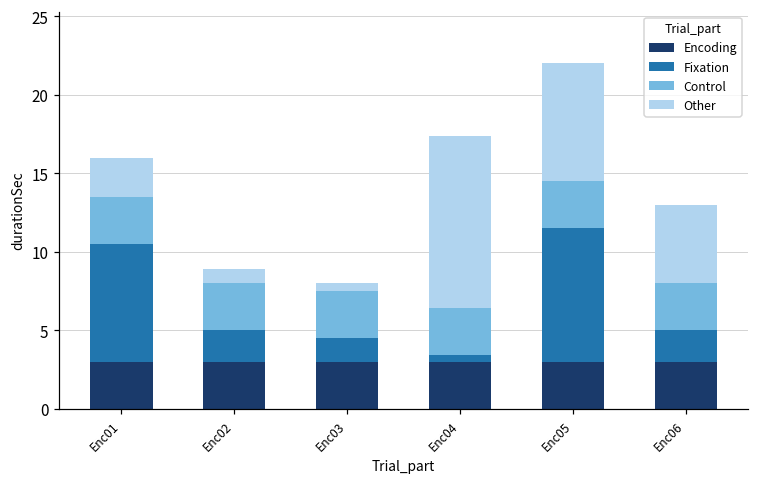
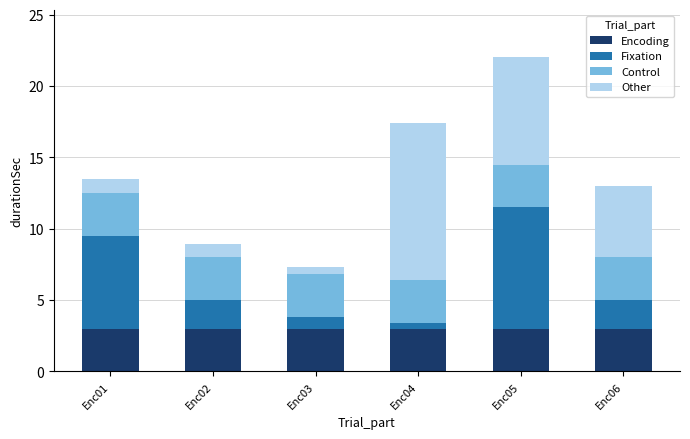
  {
    "Encoding": {
      "Enc01": 3.0,
      "Enc02": 3.0,
      "Enc03": 3.0,
      "Enc04": 3.0,
      "Enc05": 3.0,
      "Enc06": 3.0
    },
    "Fixation": {
-     "Enc01": 7.5,
+     "Enc01": 6.5,
      "Enc02": 2.0,
-     "Enc03": 1.5,
+     "Enc03": 0.8,
      "Enc04": 0.4,
      "Enc05": 8.5,
      "Enc06": 2.0
    },
    "Control": {
      "Enc01": 3.0,
      "Enc02": 3.0,
      "Enc03": 3.0,
      "Enc04": 3.0,
      "Enc05": 3.0,
      "Enc06": 3.0
    },
    "Other": {
-     "Enc01": 2.5,
+     "Enc01": 1.0,
      "Enc02": 0.9,
      "Enc03": 0.5,
      "Enc04": 11.0,
      "Enc05": 7.5,
      "Enc06": 5.0
    }
  }
